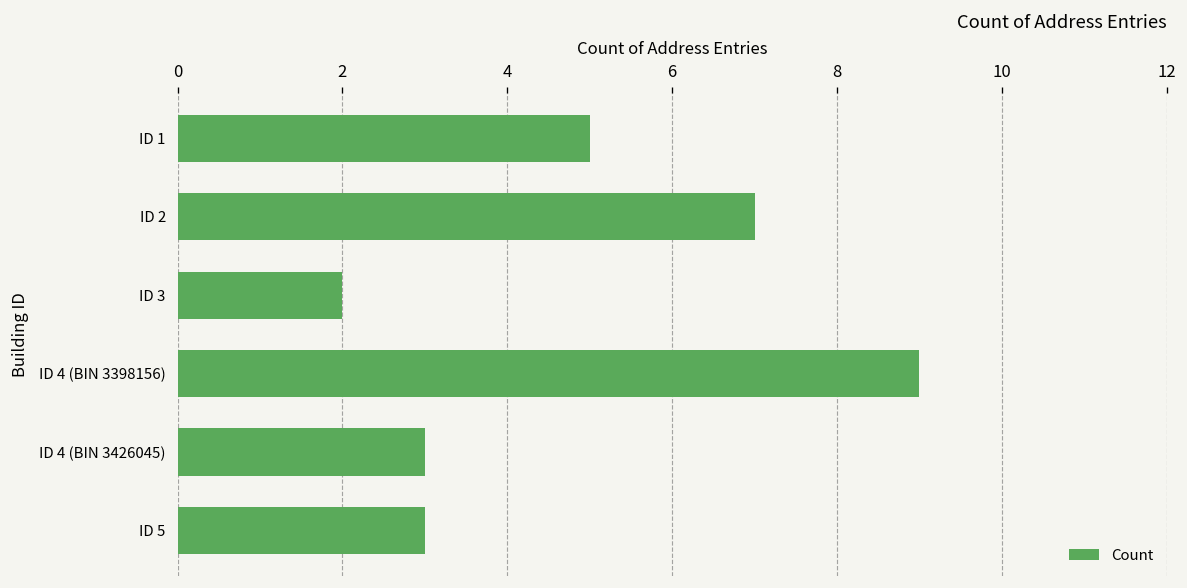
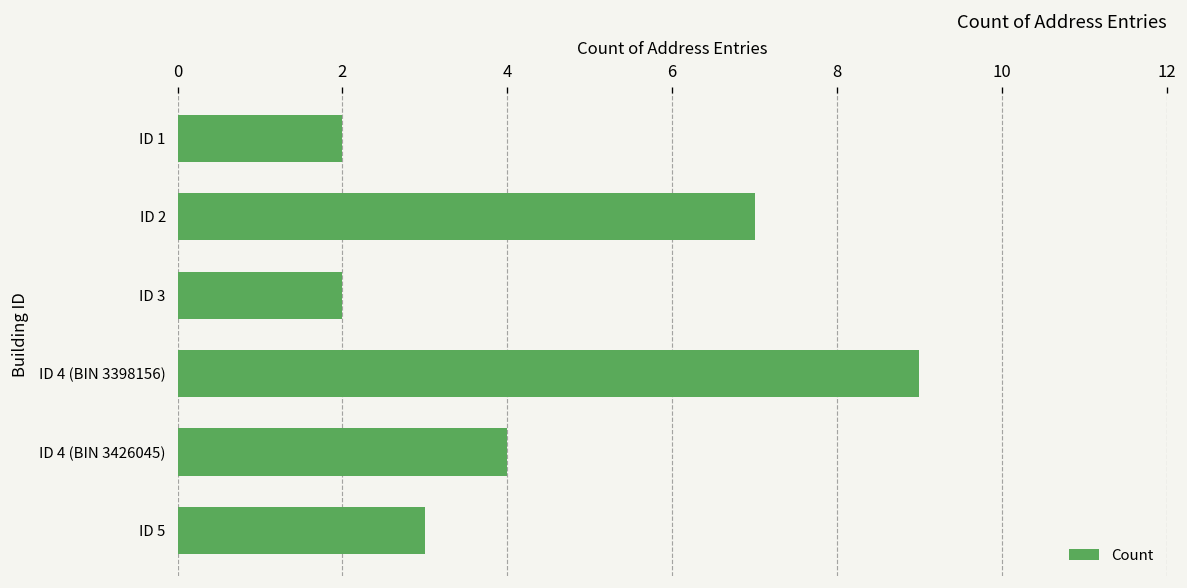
  {
-   "ID 1": 5,
+   "ID 1": 2,
    "ID 2": 7,
    "ID 3": 2,
    "ID 4 (BIN 3398156)": 9,
-   "ID 4 (BIN 3426045)": 3,
+   "ID 4 (BIN 3426045)": 4,
    "ID 5": 3
  }
